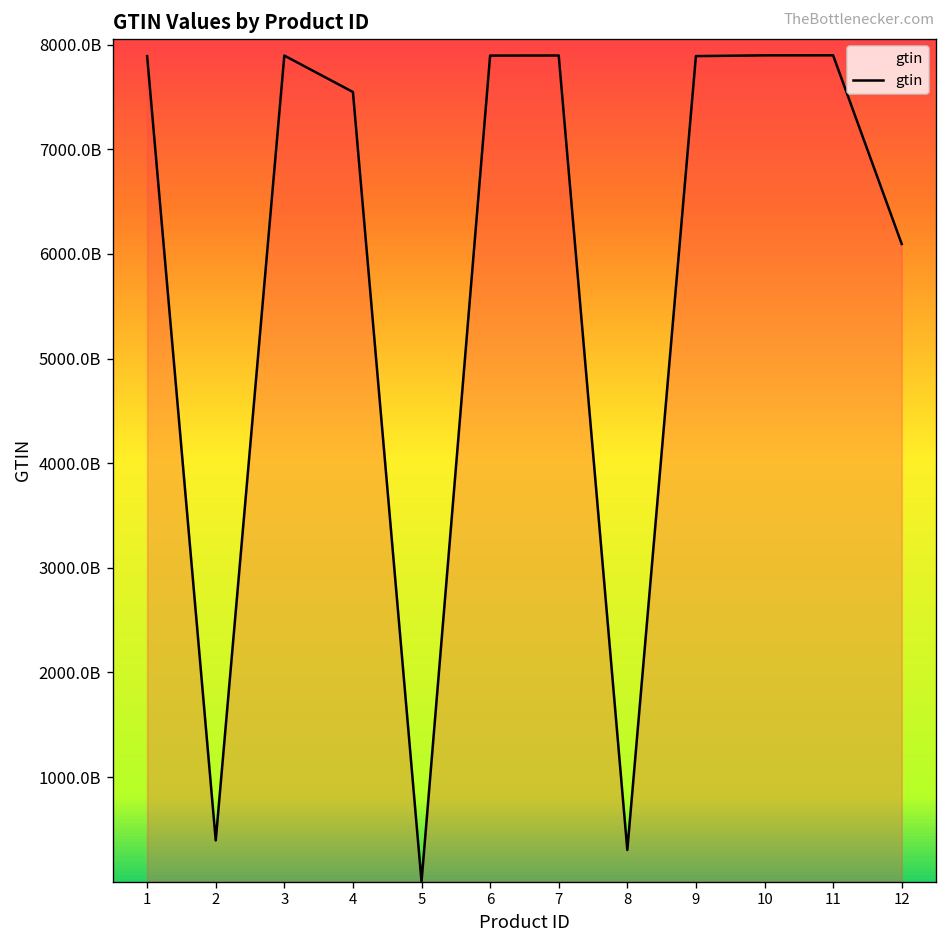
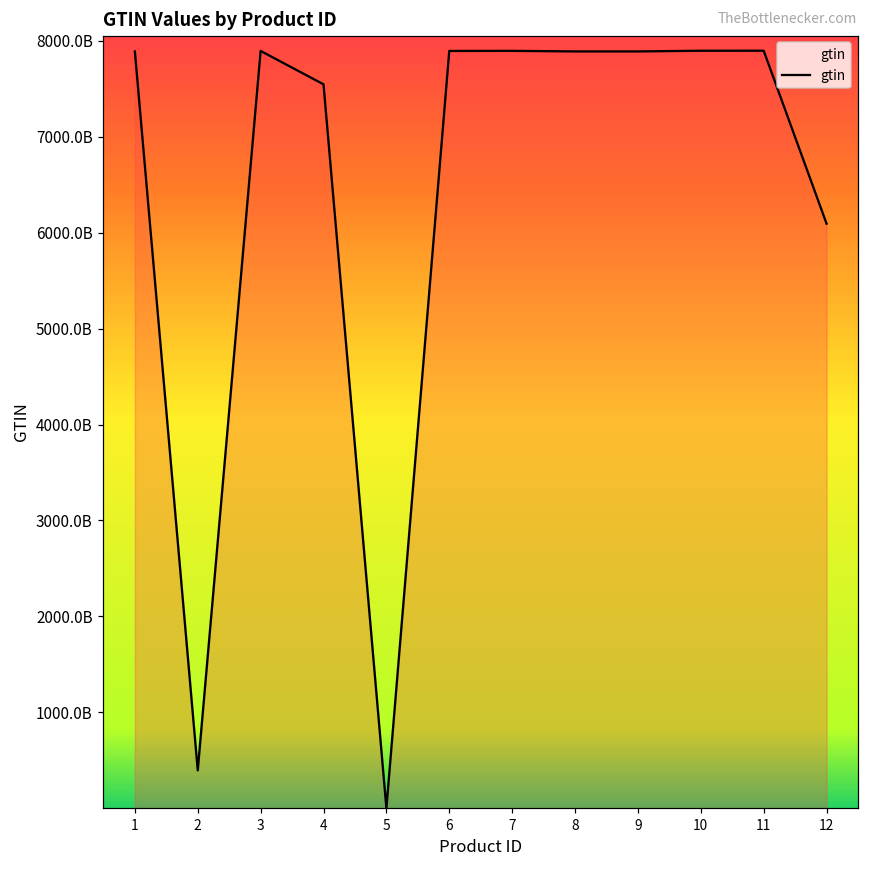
  {
    "1": 7900000000000,
    "2": 400000000000,
    "3": 7900000000000,
    "4": 7500000000000,
    "5": 0,
    "6": 7900000000000,
    "7": 7900000000000,
-   "8": 300000000000,
+   "8": 7900000000000,
    "9": 7900000000000,
    "10": 7900000000000,
    "11": 7900000000000,
    "12": 6100000000000
  }
